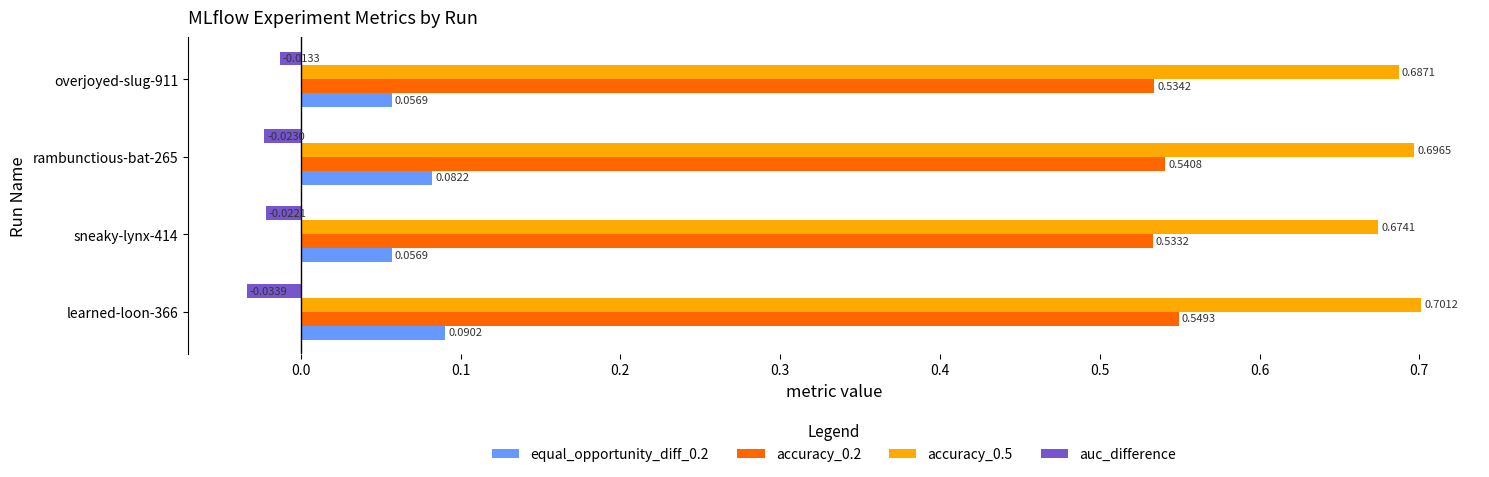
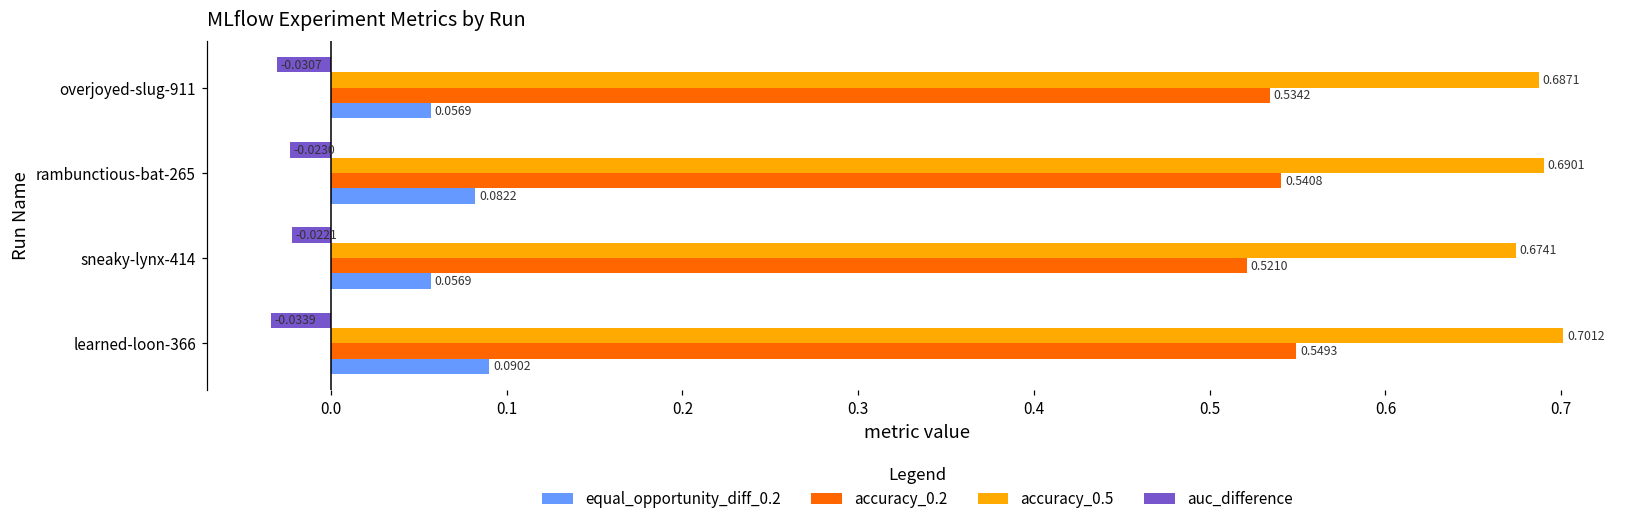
  {
    "equal_opportunity_diff_0.2": {
      "overjoyed-slug-911": 0.0569,
      "rambunctious-bat-265": 0.0822,
      "sneaky-lynx-414": 0.0569,
      "learned-loon-366": 0.0902
    },
    "accuracy_0.2": {
      "overjoyed-slug-911": 0.5342,
      "rambunctious-bat-265": 0.5408,
-     "sneaky-lynx-414": 0.5332,
+     "sneaky-lynx-414": 0.5210,
      "learned-loon-366": 0.5493
    },
    "accuracy_0.5": {
      "overjoyed-slug-911": 0.6871,
-     "rambunctious-bat-265": 0.6965,
+     "rambunctious-bat-265": 0.6901,
      "sneaky-lynx-414": 0.6741,
      "learned-loon-366": 0.7012
    },
    "auc_difference": {
-     "overjoyed-slug-911": -0.0133,
+     "overjoyed-slug-911": -0.0307,
      "rambunctious-bat-265": -0.0230,
      "sneaky-lynx-414": -0.0221,
      "learned-loon-366": -0.0339
    }
  }
